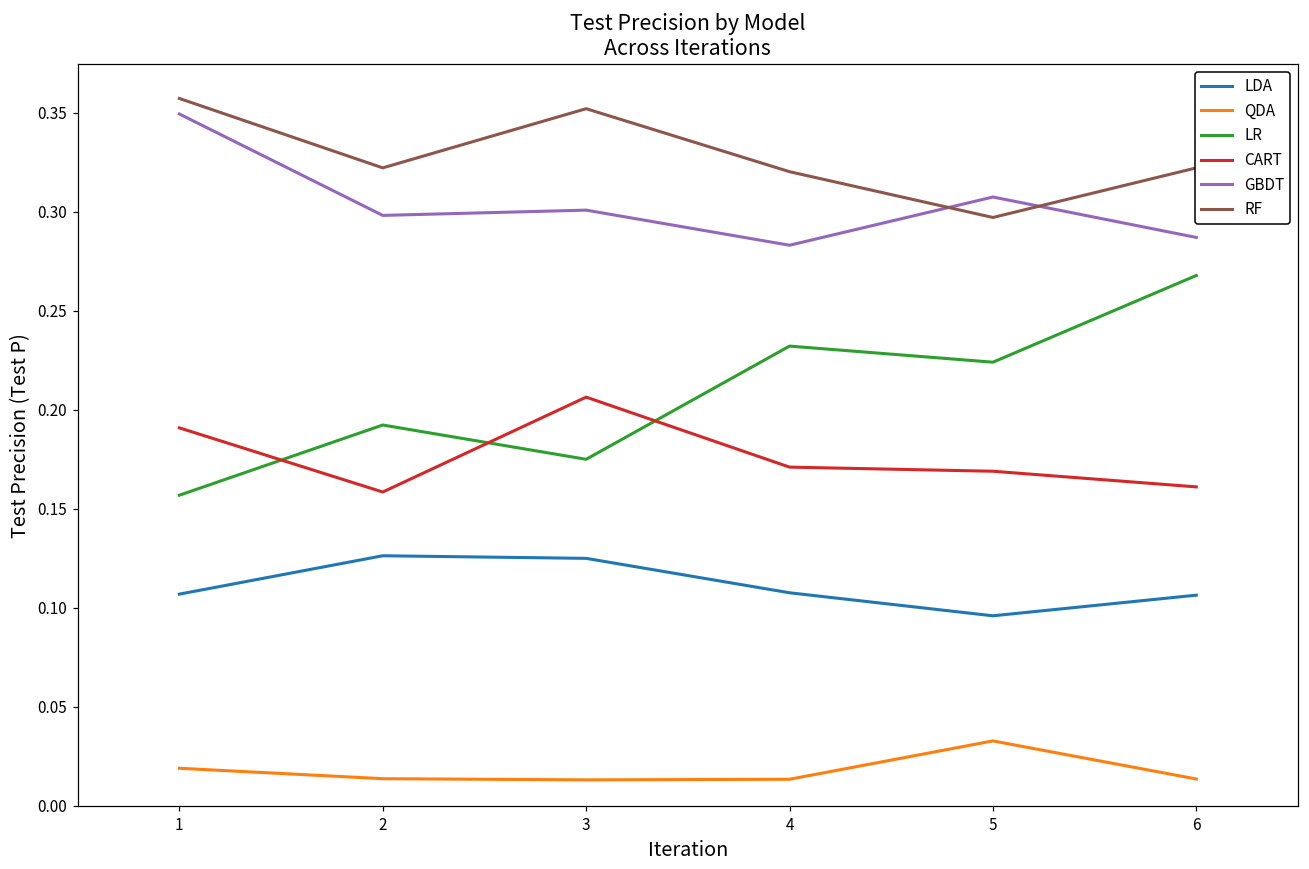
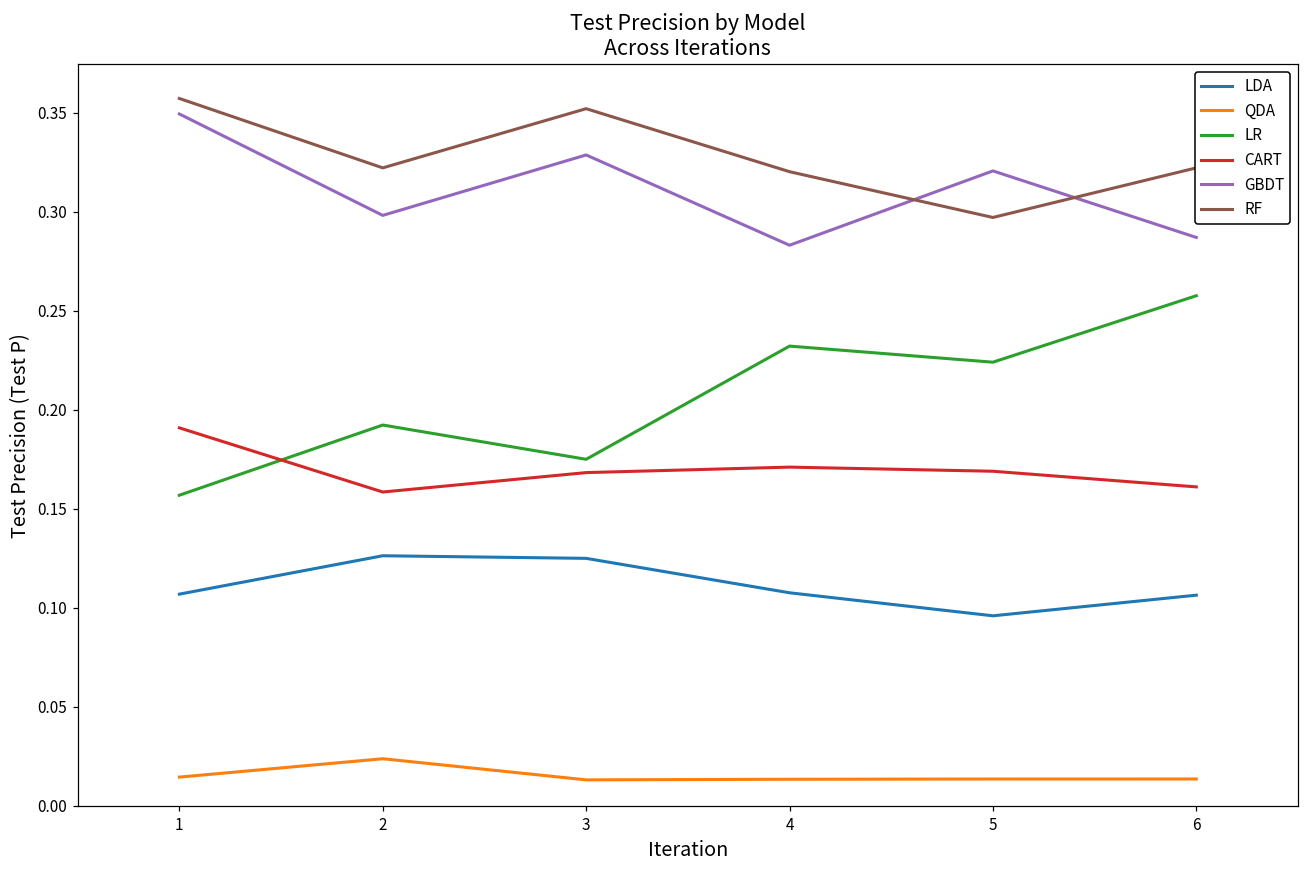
  {
    "LDA": {
      "1": 0.107,
      "2": 0.126,
      "3": 0.125,
      "4": 0.108,
      "5": 0.096,
      "6": 0.106
    },
    "QDA": {
-     "1": 0.019,
-     "2": 0.014,
+     "1": 0.015,
+     "2": 0.024,
      "3": 0.013,
      "4": 0.013,
-     "5": 0.033,
+     "5": 0.014,
      "6": 0.014
    },
    "LR": {
      "1": 0.157,
      "2": 0.192,
      "3": 0.175,
      "4": 0.232,
      "5": 0.224,
-     "6": 0.268
+     "6": 0.258
    },
    "CART": {
      "1": 0.191,
      "2": 0.158,
-     "3": 0.206,
+     "3": 0.168,
      "4": 0.171,
      "5": 0.169,
      "6": 0.161
    },
    "GBDT": {
      "1": 0.349,
      "2": 0.298,
-     "3": 0.301,
+     "3": 0.329,
      "4": 0.283,
-     "5": 0.307,
+     "5": 0.321,
      "6": 0.287
    },
    "RF": {
      "1": 0.357,
      "2": 0.322,
      "3": 0.352,
      "4": 0.320,
      "5": 0.297
    }
  }
